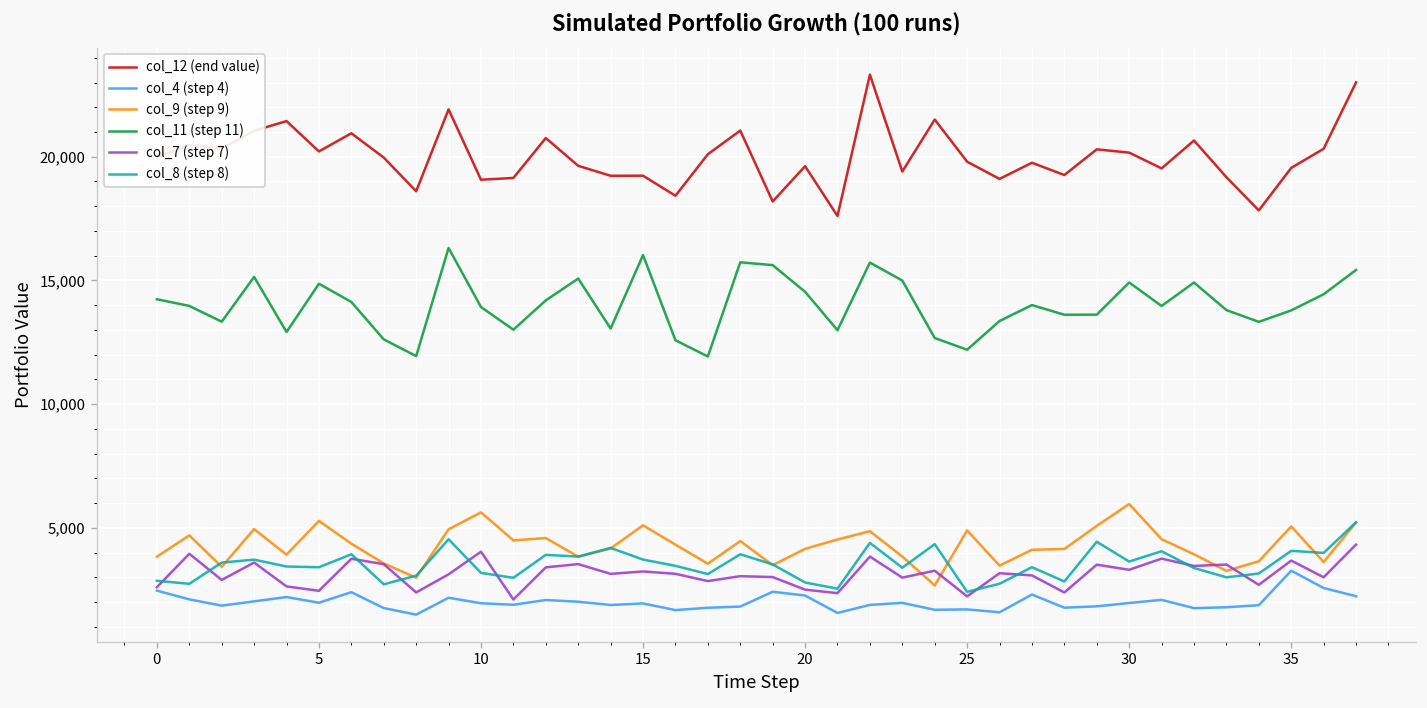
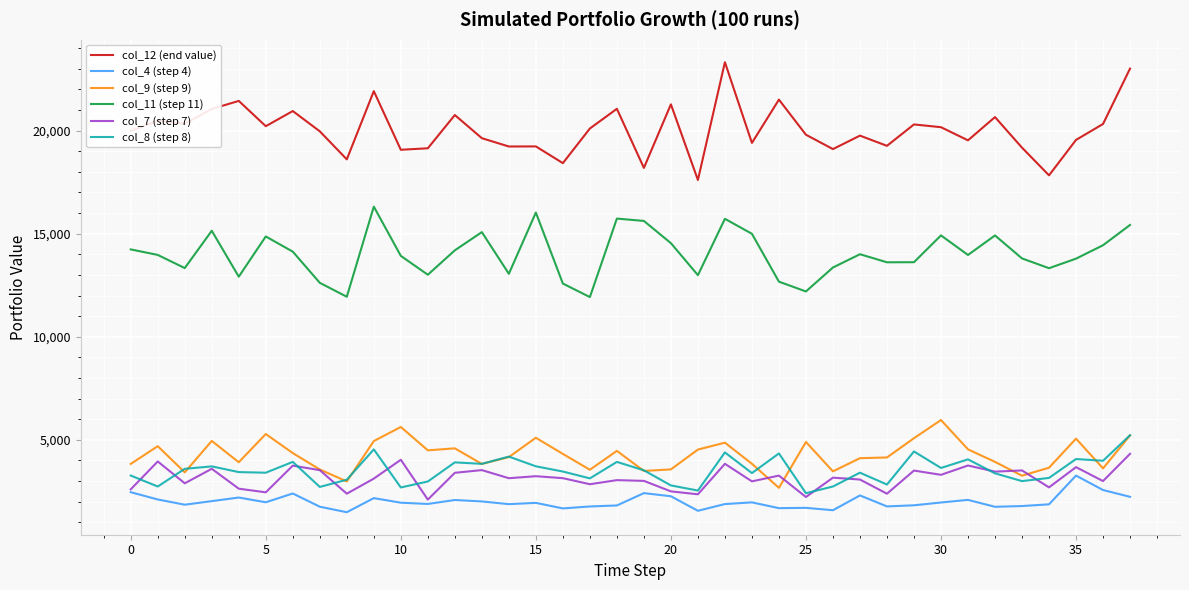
  {
    "col_12 (end value)": {
      "5": "20,200",
      "10": "19,100",
      "15": "19,200",
-     "20": "19,600",
+     "20": "21,300",
      "25": "19,800",
      "30": "20,200",
      "35": "19,500"
    },
    "col_4 (step 4)": {
      "0": "2,500",
      "5": "2,000",
      "10": "2,000",
      "15": "1,900",
      "20": "2,300",
      "25": "1,700",
      "30": "2,000",
      "35": "3,300"
    },
    "col_9 (step 9)": {
      "0": "3,800",
      "5": "5,300",
      "10": "5,600",
      "15": "5,100",
-     "20": "4,200",
+     "20": "3,600",
      "25": "4,900",
      "30": "6,000",
      "35": "5,100"
    },
    "col_11 (step 11)": {
      "0": "14,200",
      "5": "14,900",
      "10": "13,900",
      "15": "16,000",
      "20": "14,500",
      "25": "12,200",
      "30": "14,900",
      "35": "13,800"
    },
    "col_7 (step 7)": {
      "0": "2,600",
      "5": "2,500",
      "10": "4,000",
      "15": "3,200",
      "20": "2,500",
      "25": "2,200",
      "30": "3,300",
      "35": "3,700"
    },
    "col_8 (step 8)": {
-     "0": "2,900",
+     "0": "3,300",
      "5": "3,400",
-     "10": "3,200",
+     "10": "2,700",
      "15": "3,700",
      "20": "2,800",
      "25": "2,400",
      "30": "3,600",
      "35": "4,100"
    }
  }
